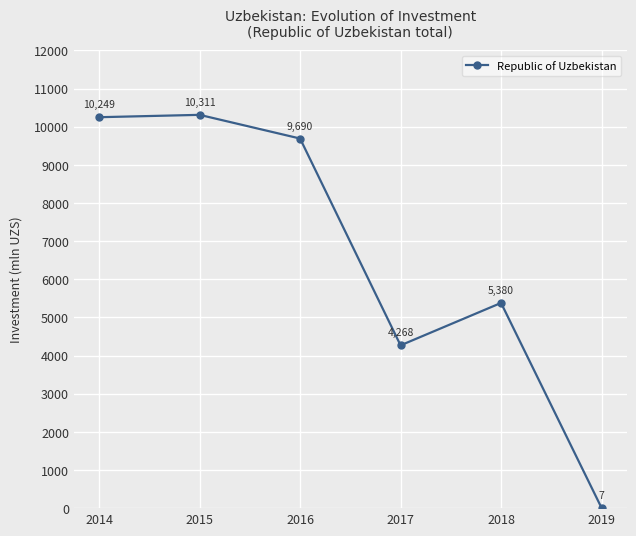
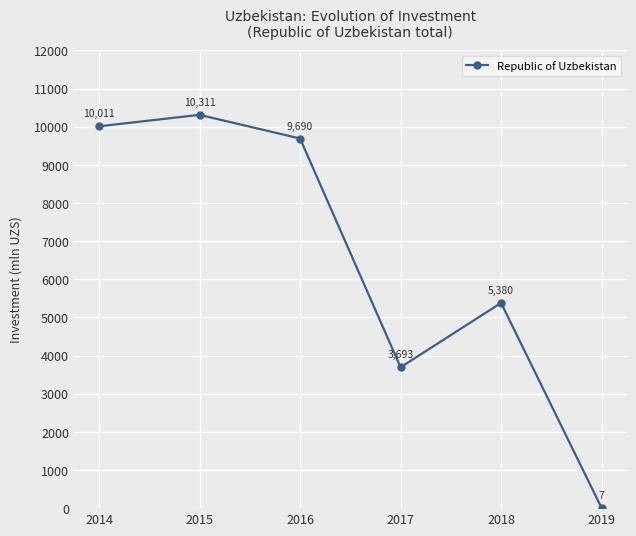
  {
-   "2014": "10,249",
+   "2014": "10,011",
    "2015": "10,311",
    "2016": "9,690",
-   "2017": "4,268",
+   "2017": "3,693",
    "2018": "5,380",
    "2019": "7"
  }
